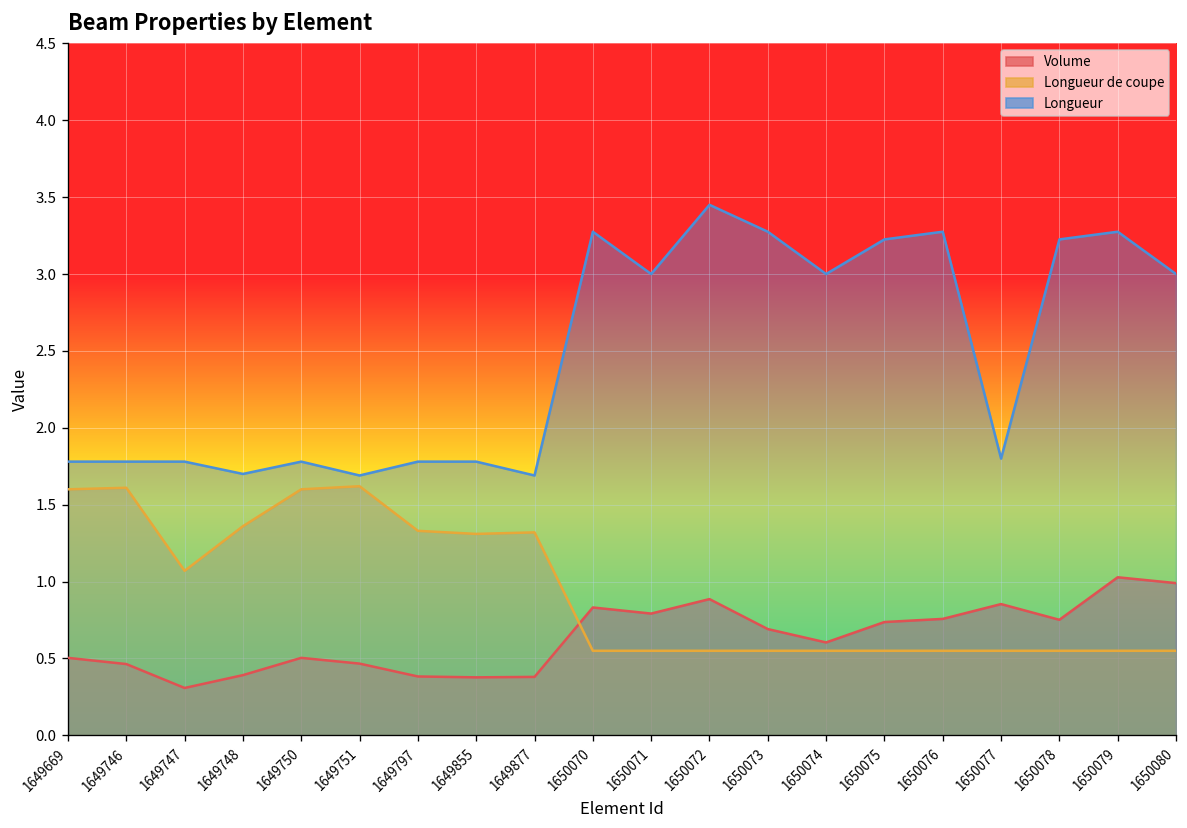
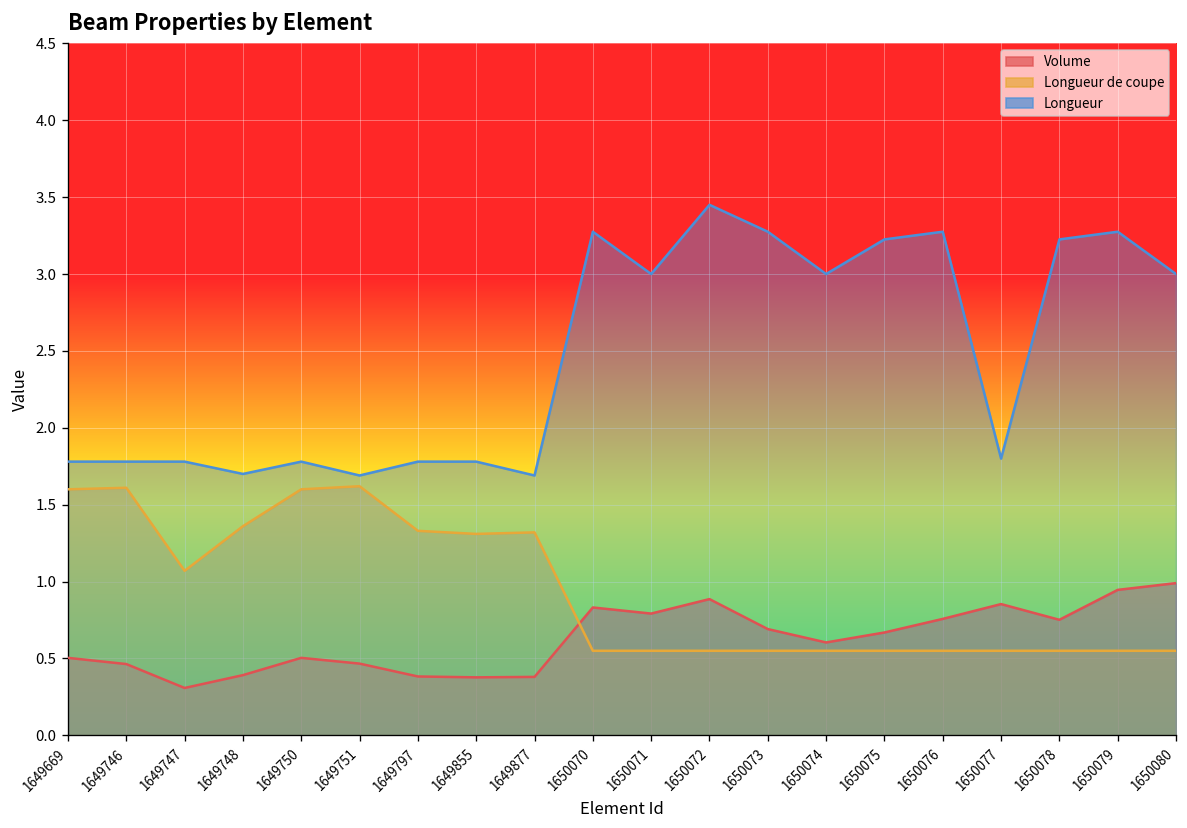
  {
    "Volume": {
      "1649669": 0.50,
      "1649746": 0.46,
      "1649747": 0.31,
      "1649748": 0.39,
      "1649750": 0.50,
      "1649751": 0.47,
      "1649797": 0.38,
      "1649855": 0.38,
      "1649877": 0.38,
      "1650070": 0.83,
      "1650071": 0.79,
      "1650072": 0.89,
      "1650073": 0.69,
      "1650074": 0.60,
-     "1650075": 0.74,
+     "1650075": 0.67,
      "1650076": 0.76,
      "1650077": 0.85,
      "1650078": 0.75,
-     "1650079": 1.03,
+     "1650079": 0.95,
      "1650080": 0.99
    },
    "Longueur de coupe": {
      "1649669": 1.60,
      "1649746": 1.61,
      "1649747": 1.07,
      "1649748": 1.36,
      "1649750": 1.60,
      "1649751": 1.62,
      "1649797": 1.33,
      "1649855": 1.31,
      "1649877": 1.32,
      "1650070": 0.55,
      "1650071": 0.55,
      "1650072": 0.55,
      "1650073": 0.55,
      "1650074": 0.55,
      "1650075": 0.55,
      "1650076": 0.55,
      "1650077": 0.55,
      "1650078": 0.55,
      "1650079": 0.55,
      "1650080": 0.55
    },
    "Longueur": {
      "1649669": 1.78,
      "1649746": 1.78,
      "1649747": 1.78,
      "1649748": 1.70,
      "1649750": 1.78,
      "1649751": 1.69,
      "1649797": 1.78,
      "1649855": 1.78,
      "1649877": 1.69,
      "1650070": 3.28,
      "1650071": 3.00,
      "1650072": 3.45,
      "1650073": 3.28,
      "1650074": 3.00,
      "1650075": 3.23,
      "1650076": 3.28,
      "1650077": 1.80,
      "1650078": 3.23,
      "1650079": 3.28,
      "1650080": 3.00
    }
  }
